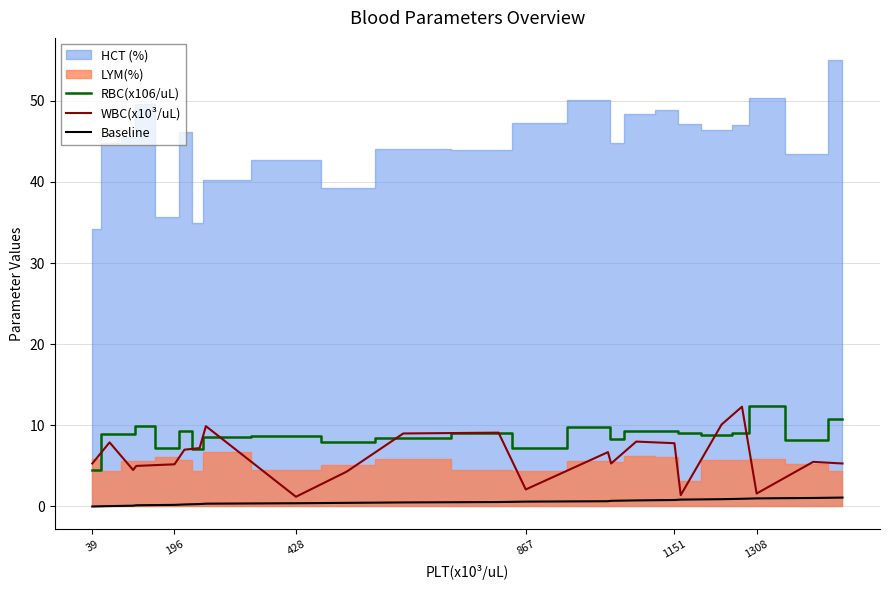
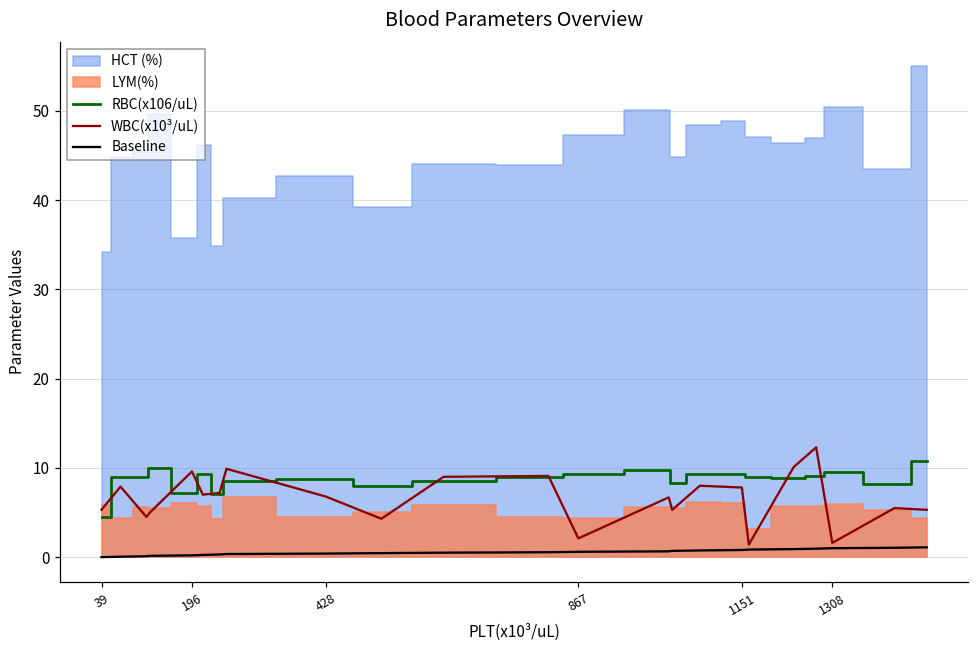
  {
    "RBC(x106/uL)": {
      "39": 5,
      "196": 7,
      "428": 9,
-     "867": 7,
+     "867": 9,
      "1151": 9,
-     "1308": 12
+     "1308": 10
    },
    "WBC(x10³/uL)": {
      "39": 5,
-     "196": 5,
-     "428": 1,
+     "196": 10,
+     "428": 7,
      "867": 2,
      "1151": 8,
      "1308": 2
    },
    "Baseline": {
      "39": 0,
      "196": 0,
      "428": 0,
      "867": 1,
      "1151": 1,
      "1308": 1
    }
  }
